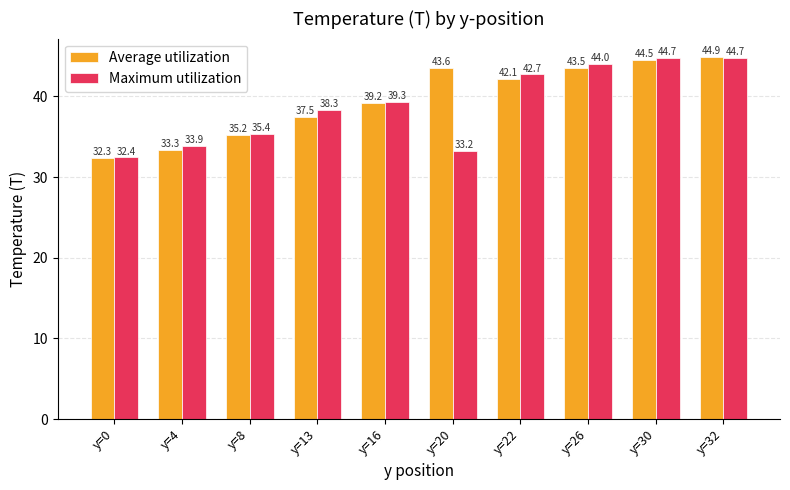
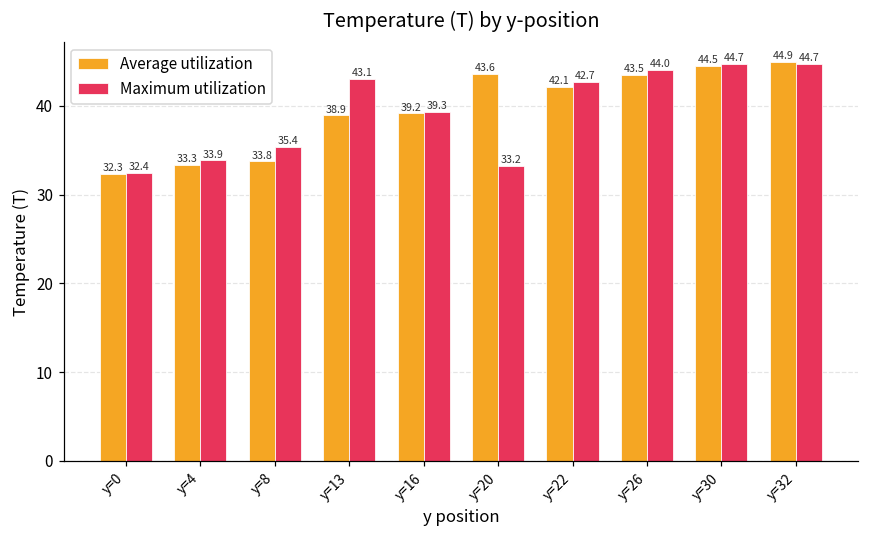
  {
    "Average utilization": {
      "y=0": 32.3,
      "y=4": 33.3,
-     "y=8": 35.2,
-     "y=13": 37.5,
+     "y=8": 33.8,
+     "y=13": 38.9,
      "y=16": 39.2,
      "y=20": 43.6,
      "y=22": 42.1,
      "y=26": 43.5,
      "y=30": 44.5,
      "y=32": 44.9
    },
    "Maximum utilization": {
      "y=0": 32.4,
      "y=4": 33.9,
      "y=8": 35.4,
-     "y=13": 38.3,
+     "y=13": 43.1,
      "y=16": 39.3,
      "y=20": 33.2,
      "y=22": 42.7,
      "y=26": 44.0,
      "y=30": 44.7,
      "y=32": 44.7
    }
  }
